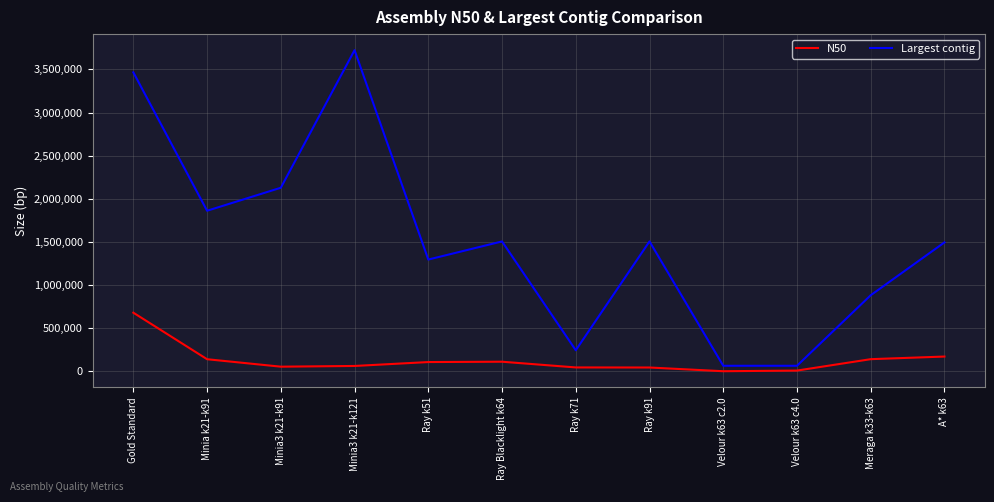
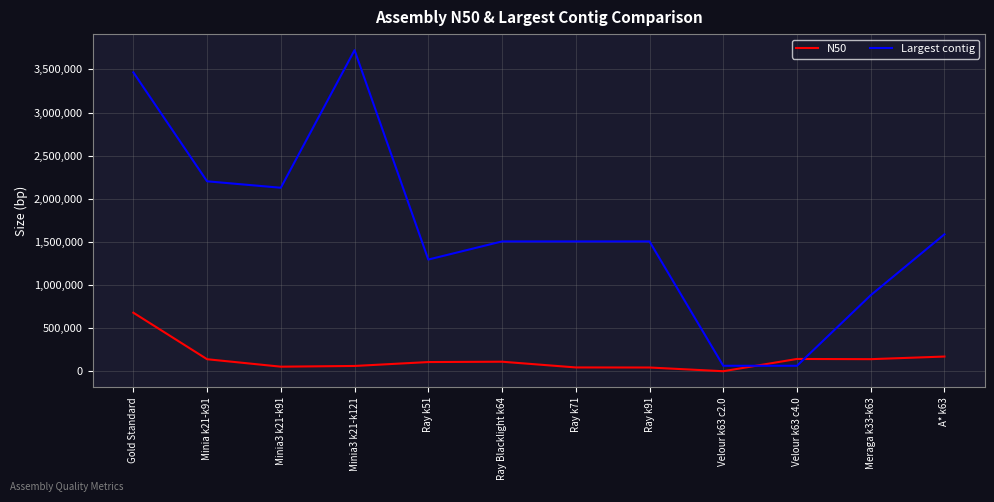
  {
    "N50": {
      "Gold Standard": "700,000",
      "Minia k21-k91": "100,000",
      "Minia3 k21-k91": "100,000",
      "Minia3 k21-k121": "100,000",
      "Ray k51": "100,000",
      "Ray Blacklight k64": "100,000",
      "Ray k71": "0",
      "Ray k91": "0",
      "Velour k63 c2.0": "0",
-     "Velour k63 c4.0": "0",
+     "Velour k63 c4.0": "100,000",
      "Meraga k33-k63": "100,000",
      "A* k63": "200,000"
    },
    "Largest contig": {
      "Gold Standard": "3,500,000",
-     "Minia k21-k91": "1,900,000",
+     "Minia k21-k91": "2,200,000",
      "Minia3 k21-k91": "2,100,000",
      "Minia3 k21-k121": "3,700,000",
      "Ray k51": "1,300,000",
      "Ray Blacklight k64": "1,500,000",
-     "Ray k71": "200,000",
+     "Ray k71": "1,500,000",
      "Ray k91": "1,500,000",
      "Velour k63 c2.0": "100,000",
      "Velour k63 c4.0": "100,000",
      "Meraga k33-k63": "900,000",
-     "A* k63": "1,500,000"
+     "A* k63": "1,600,000"
    }
  }
